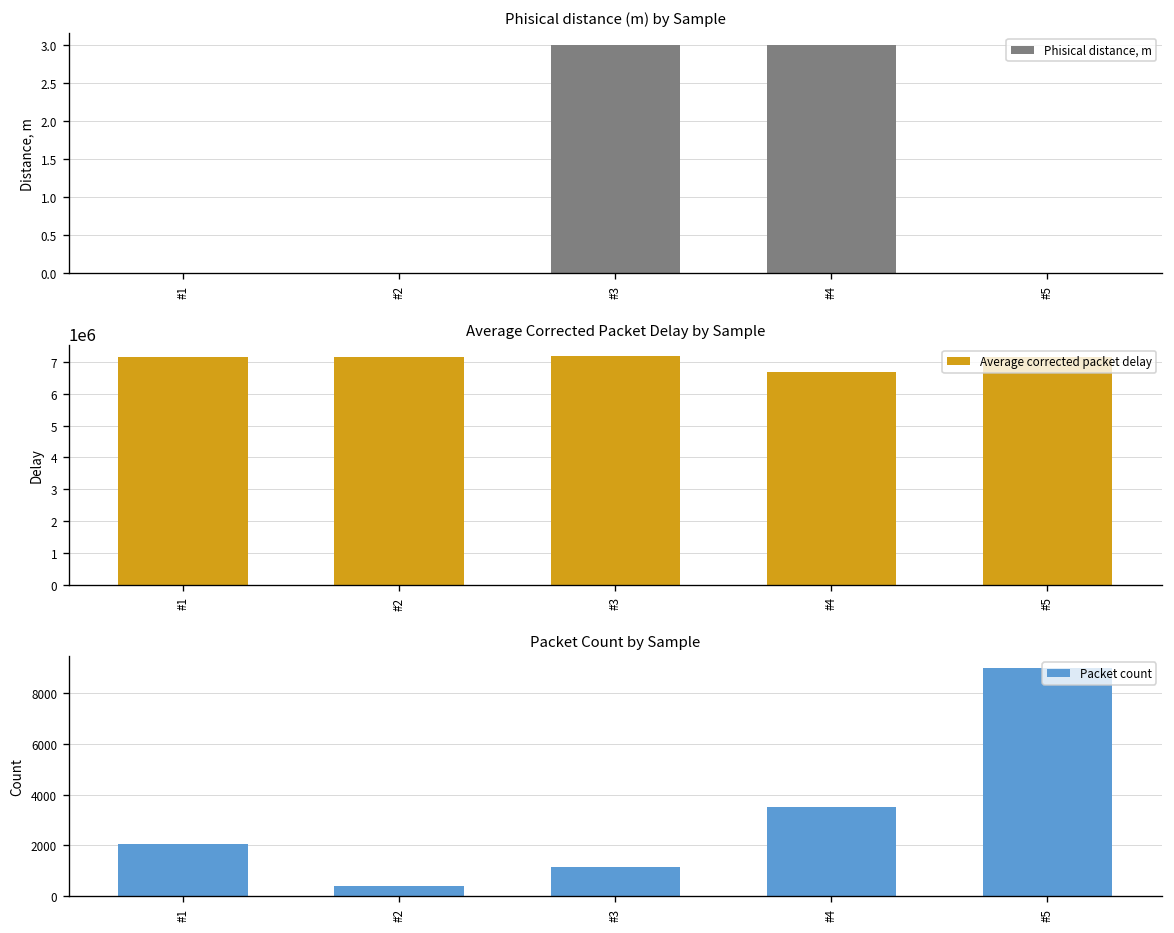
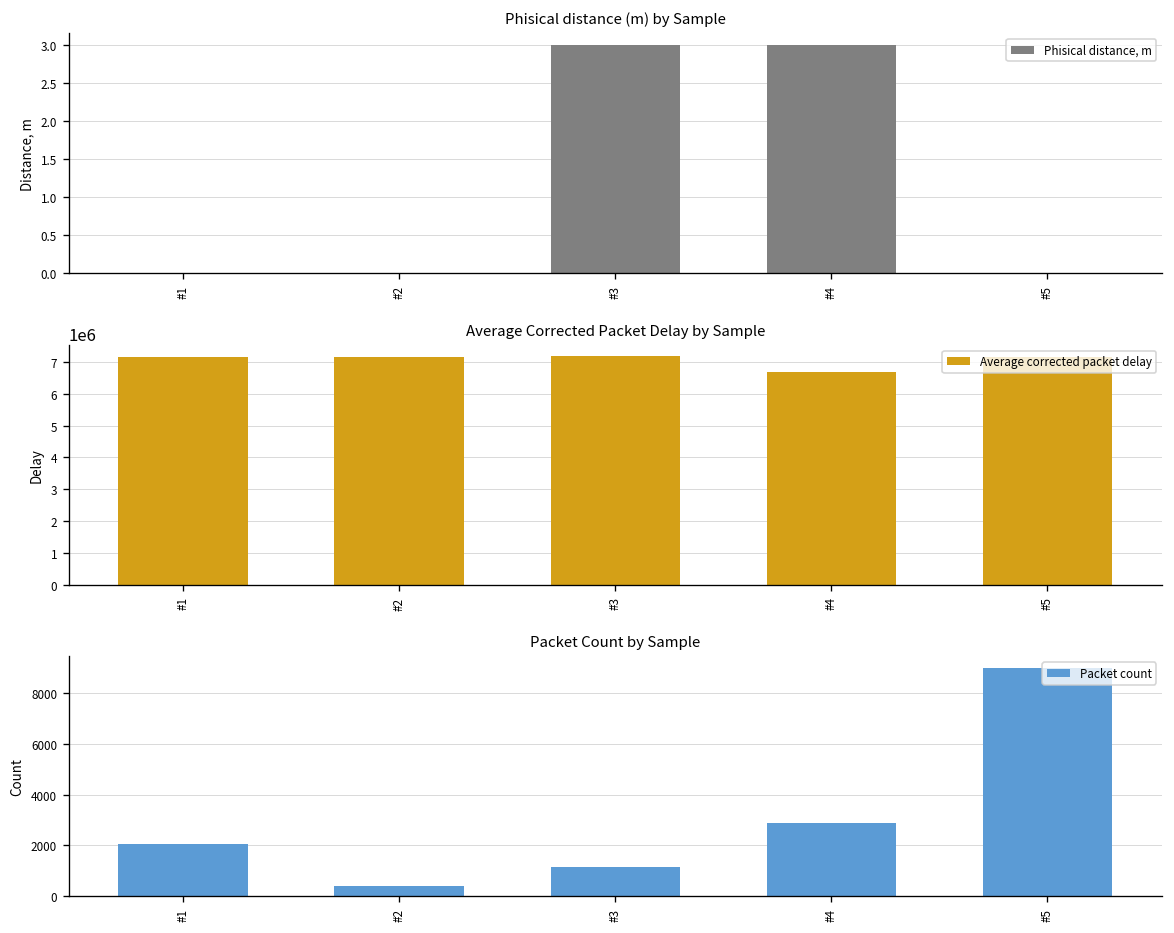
  {
    "Phisical distance (m) by Sample": {
      "#1": 0.0,
      "#2": 0.0,
      "#3": 3.0,
      "#4": 3.0,
      "#5": 0.0
    },
    "Average Corrected Packet Delay by Sample": {
      "#1": 7200000,
      "#2": 7200000,
      "#3": 7200000,
      "#4": 6700000
    },
    "Packet Count by Sample": {
      "#1": 2100,
      "#2": 400,
      "#3": 1100,
-     "#4": 3500
+     "#4": 2900
    }
  }
